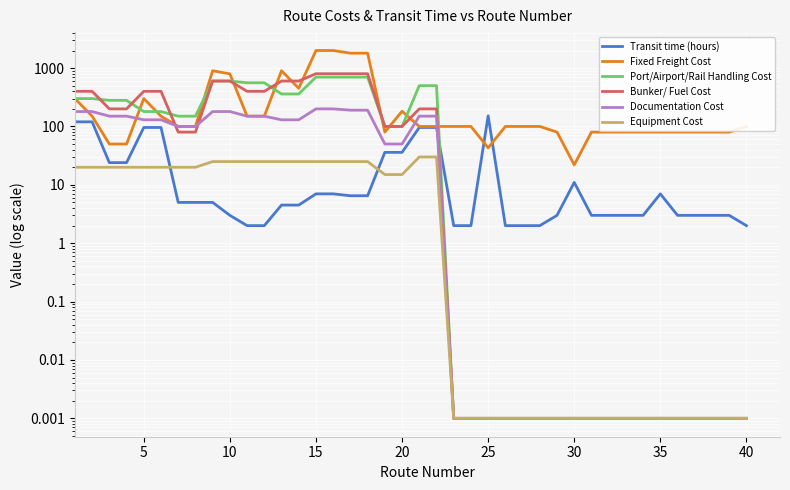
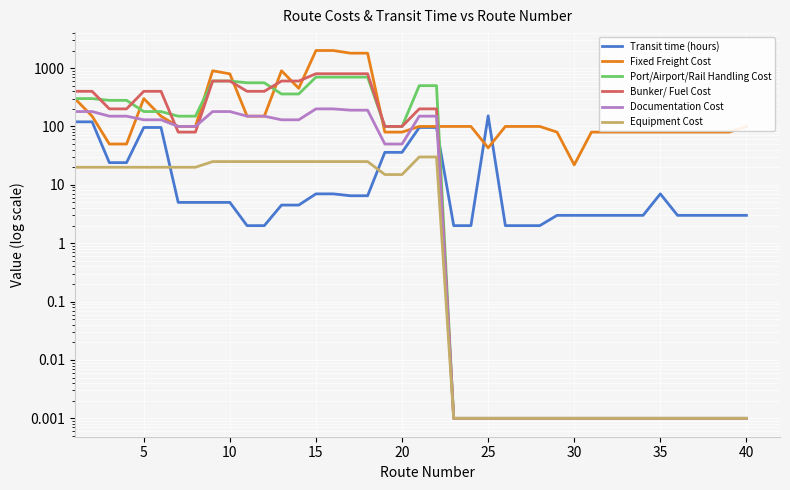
  {
    "Transit time (hours)": {
      "5": 100,
-     "10": 3,
+     "10": 5,
      "15": 7,
      "20": 40,
      "25": 150,
-     "30": 11,
+     "30": 3,
      "35": 7,
-     "40": 2
+     "40": 3
    },
    "Fixed Freight Cost": {
      "5": 300,
      "10": 800,
      "15": 2000,
-     "20": 180,
+     "20": 80,
      "25": 40,
      "30": 22,
      "35": 80
    },
    "Port/Airport/Rail Handling Cost": {
      "5": 180,
      "15": 700
    },
    "Bunker/ Fuel Cost": {
      "5": 400,
      "15": 800
    },
    "Documentation Cost": {
      "5": 130,
      "10": 180,
      "15": 200,
      "20": 50
    },
    "Equipment Cost": {
      "5": 20,
      "10": 25,
      "15": 25,
      "20": 15
    }
  }
